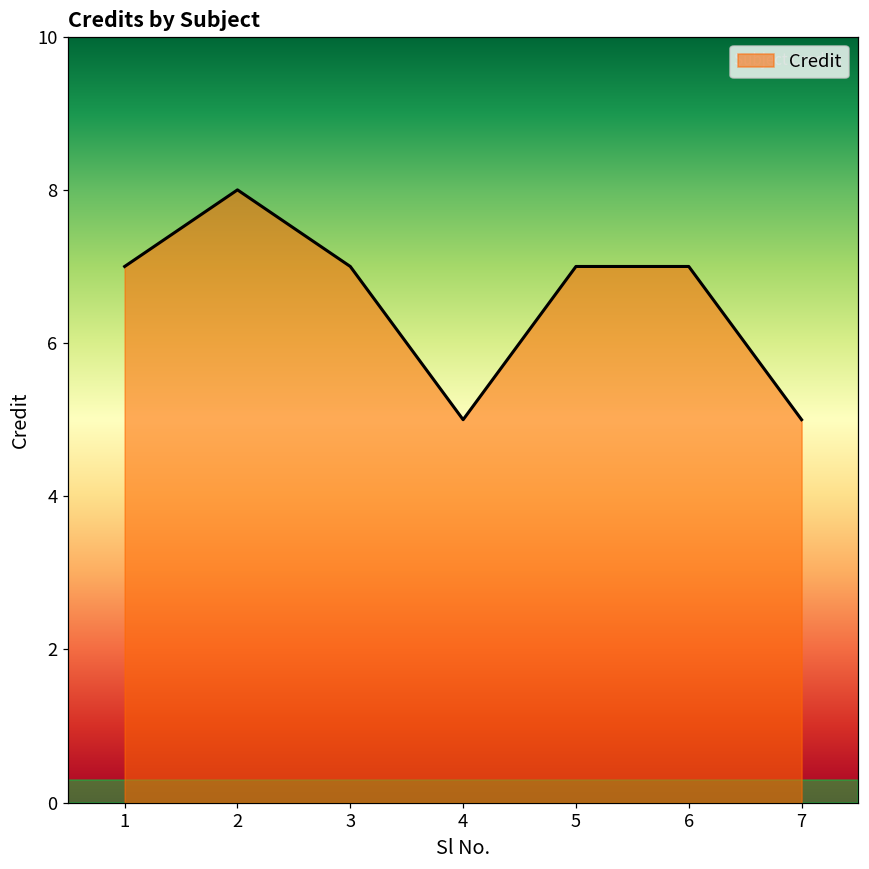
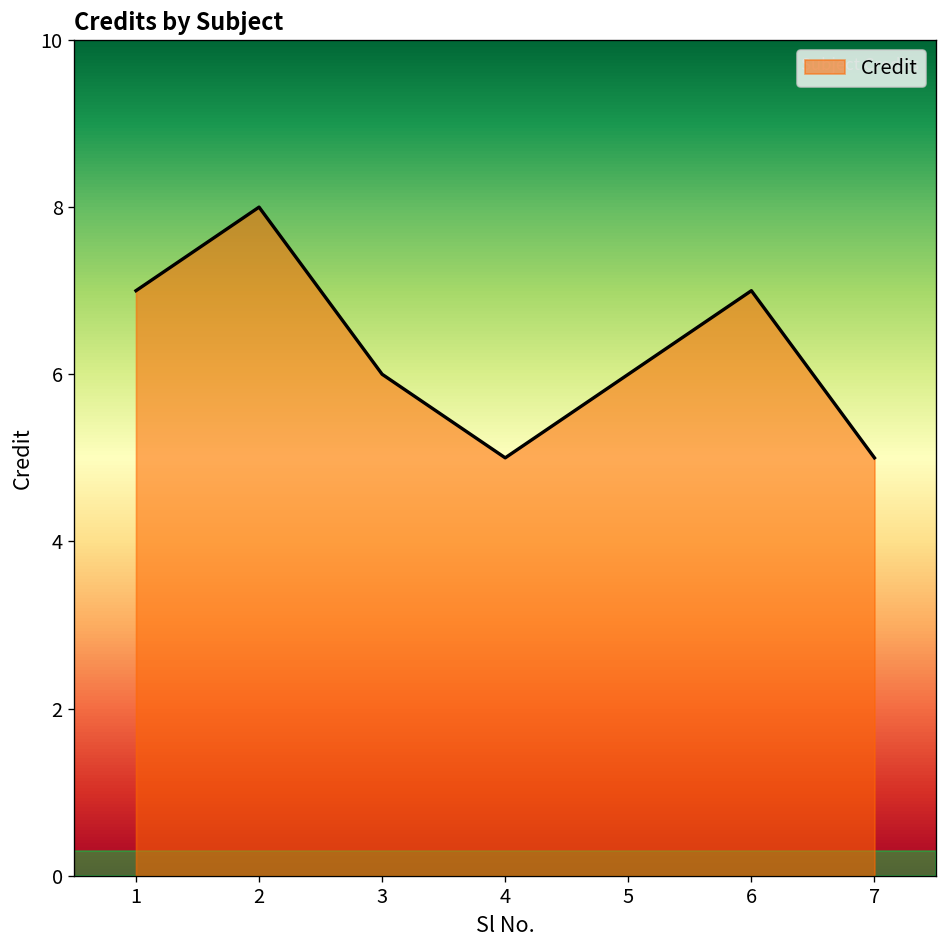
  {
    "1": 7,
    "2": 8,
-   "3": 7,
+   "3": 6,
    "4": 5,
-   "5": 7,
+   "5": 6,
    "6": 7,
    "7": 5
  }
